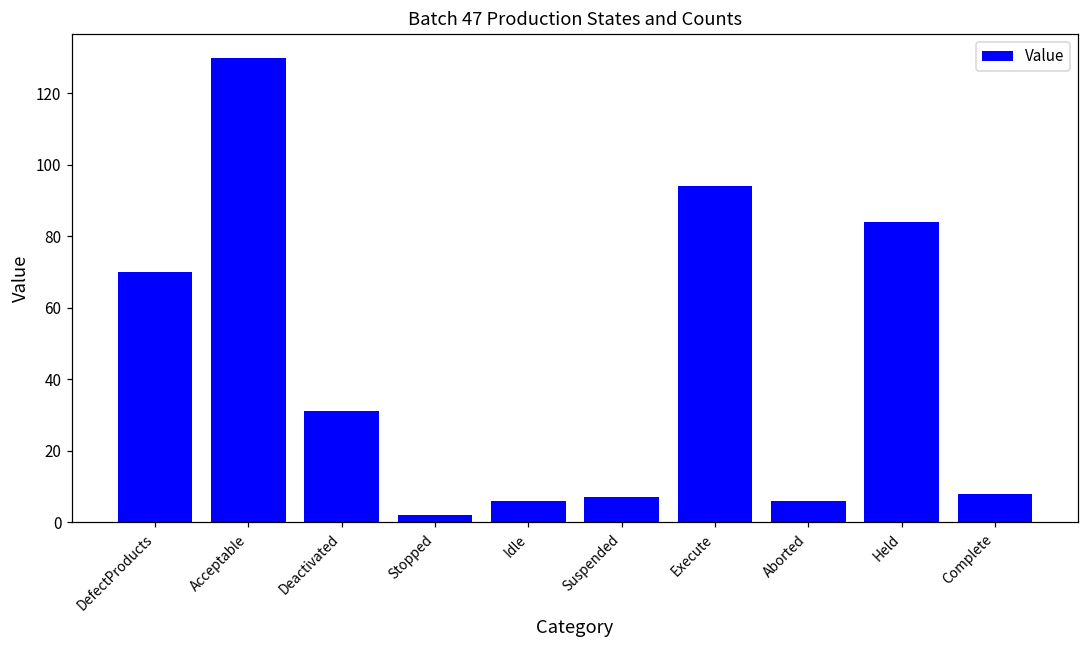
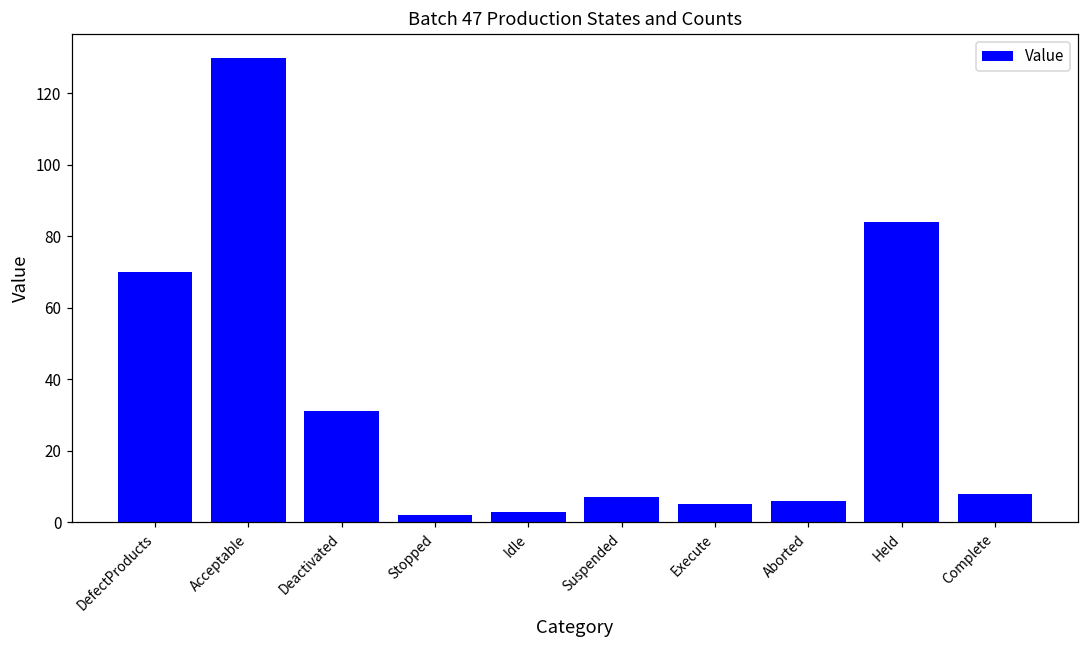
  {
    "DefectProducts": 70,
    "Acceptable": 130,
    "Deactivated": 31,
    "Stopped": 2,
-   "Idle": 6,
+   "Idle": 3,
    "Suspended": 7,
-   "Execute": 94,
+   "Execute": 5,
    "Aborted": 6,
    "Held": 84,
    "Complete": 8
  }
